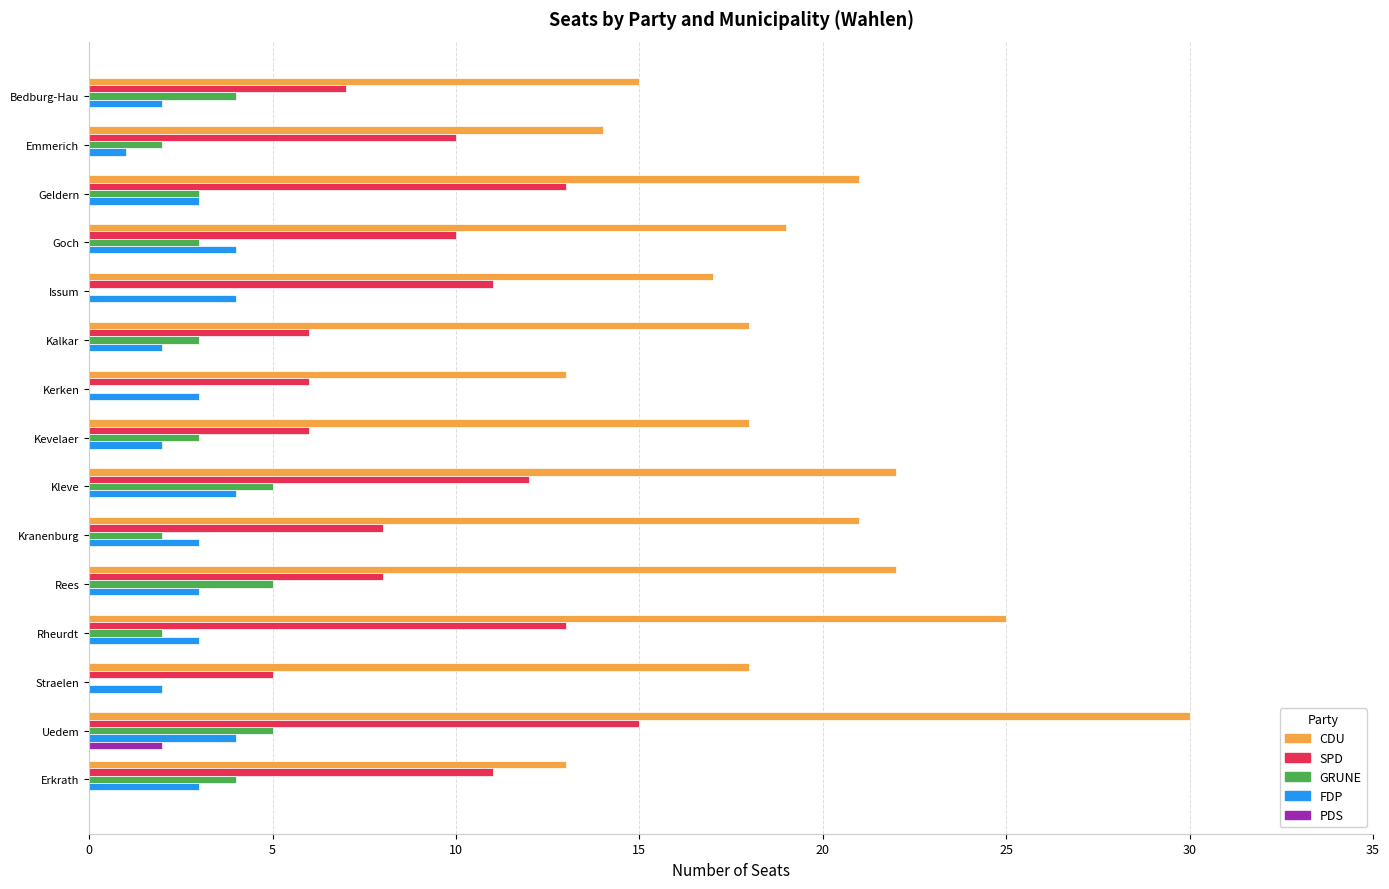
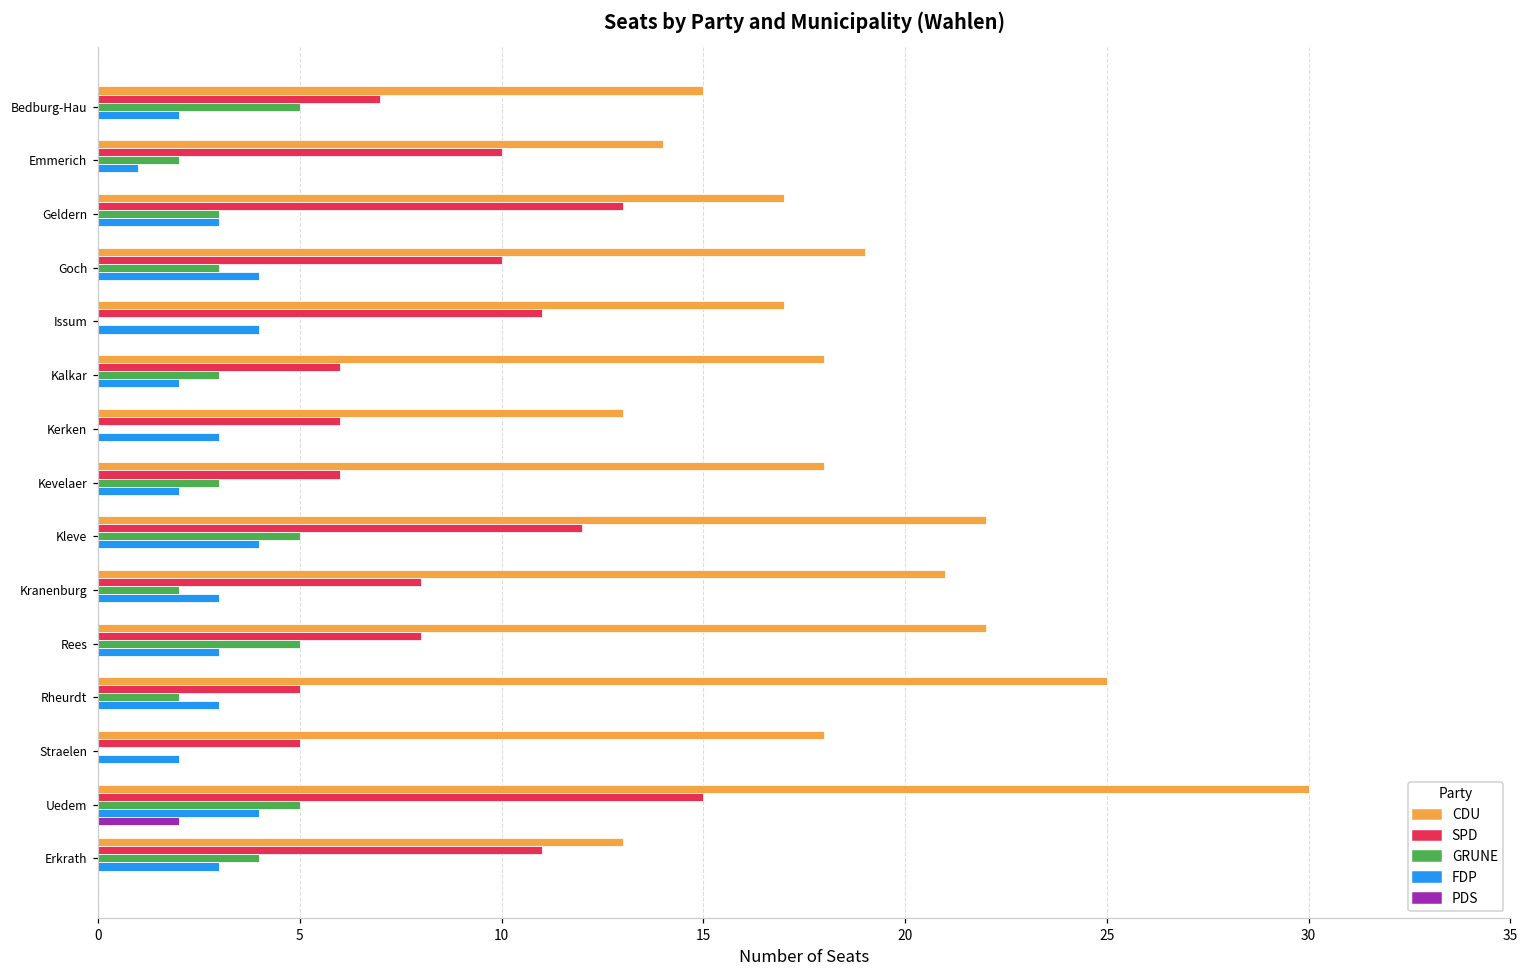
  {
    "CDU": {
      "Bedburg-Hau": 15,
      "Emmerich": 14,
-     "Geldern": 21,
+     "Geldern": 17,
      "Goch": 19,
      "Issum": 17,
      "Kalkar": 18,
      "Kerken": 13,
      "Kevelaer": 18,
      "Kleve": 22,
      "Kranenburg": 21,
      "Rees": 22,
      "Rheurdt": 25,
      "Straelen": 18,
      "Uedem": 30,
      "Erkrath": 13
    },
    "SPD": {
      "Bedburg-Hau": 7,
      "Emmerich": 10,
      "Geldern": 13,
      "Goch": 10,
      "Issum": 11,
      "Kalkar": 6,
      "Kerken": 6,
      "Kevelaer": 6,
      "Kleve": 12,
      "Kranenburg": 8,
      "Rees": 8,
-     "Rheurdt": 13,
+     "Rheurdt": 5,
      "Straelen": 5,
      "Uedem": 15,
      "Erkrath": 11
    },
    "GRUNE": {
-     "Bedburg-Hau": 4,
+     "Bedburg-Hau": 5,
      "Emmerich": 2,
      "Geldern": 3,
      "Goch": 3,
      "Issum": 0,
      "Kalkar": 3,
      "Kerken": 0,
      "Kevelaer": 3,
      "Kleve": 5,
      "Kranenburg": 2,
      "Rees": 5,
      "Rheurdt": 2,
      "Straelen": 0,
      "Uedem": 5,
      "Erkrath": 4
    },
    "FDP": {
      "Bedburg-Hau": 2,
      "Emmerich": 1,
      "Geldern": 3,
      "Goch": 4,
      "Issum": 4,
      "Kalkar": 2,
      "Kerken": 3,
      "Kevelaer": 2,
      "Kleve": 4,
      "Kranenburg": 3,
      "Rees": 3,
      "Rheurdt": 3,
      "Straelen": 2,
      "Uedem": 4,
      "Erkrath": 3
    },
    "PDS": {
      "Bedburg-Hau": 0,
      "Emmerich": 0,
      "Geldern": 0,
      "Goch": 0,
      "Issum": 0,
      "Kalkar": 0,
      "Kerken": 0,
      "Kevelaer": 0,
      "Kleve": 0,
      "Kranenburg": 0,
      "Rees": 0,
      "Rheurdt": 0,
      "Straelen": 0,
      "Uedem": 2,
      "Erkrath": 0
    }
  }
